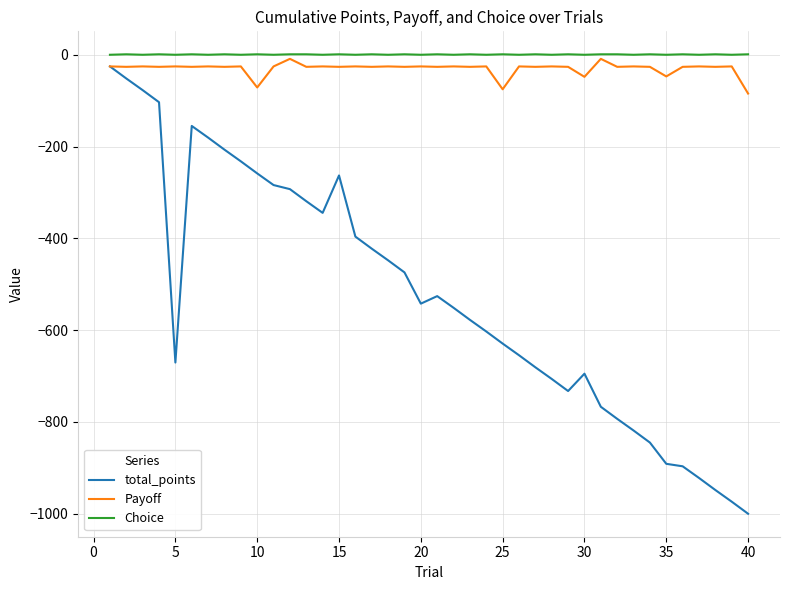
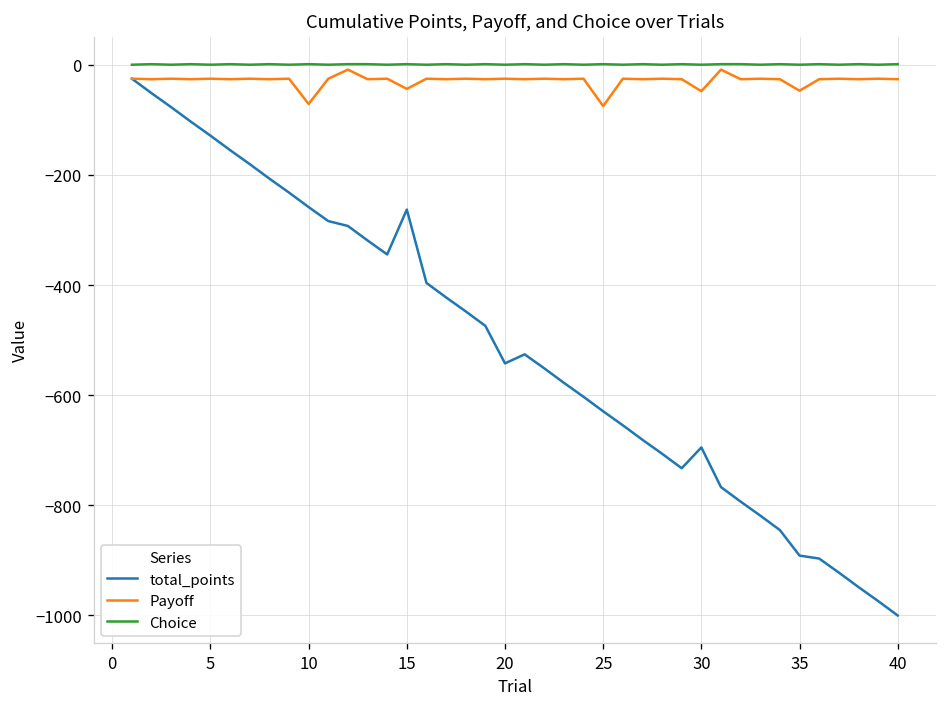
  {
    "total_points": {
-     "5": -670,
+     "5": -130,
      "10": -260,
      "15": -260,
      "20": -540,
      "25": -630,
      "30": -690,
      "35": -890,
      "40": -1000
    },
    "Payoff": {
      "5": -30,
      "10": -70,
-     "15": -30,
+     "15": -40,
      "20": -30,
      "25": -80,
      "30": -50,
      "35": -50,
-     "40": -80
+     "40": -30
    },
    "Choice": {
      "5": 0,
      "10": 0,
      "15": 0,
      "20": 0,
      "25": 0,
      "30": 0,
      "35": 0,
      "40": 0
    }
  }
